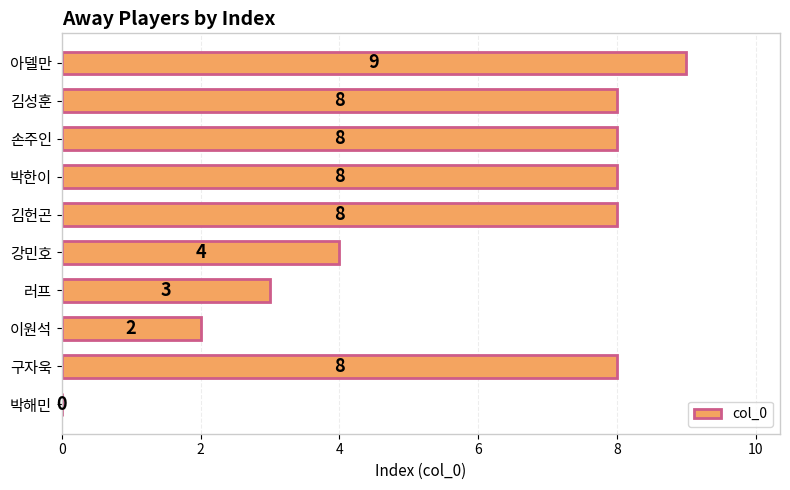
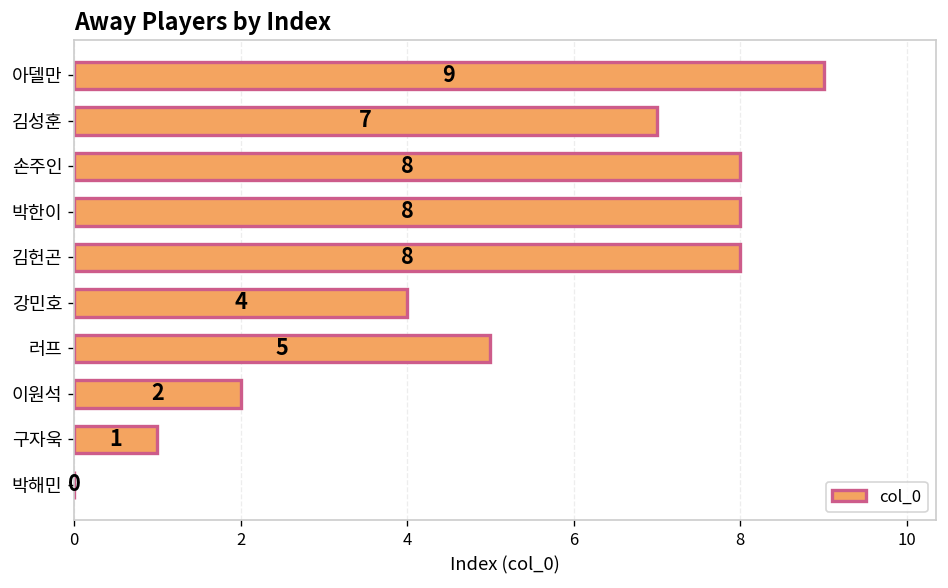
  {
    "아델만": 9,
-   "김성훈": 8,
+   "김성훈": 7,
    "손주인": 8,
    "박한이": 8,
    "김헌곤": 8,
    "강민호": 4,
-   "러프": 3,
+   "러프": 5,
    "이원석": 2,
-   "구자욱": 8,
+   "구자욱": 1,
    "박해민": 0
  }
